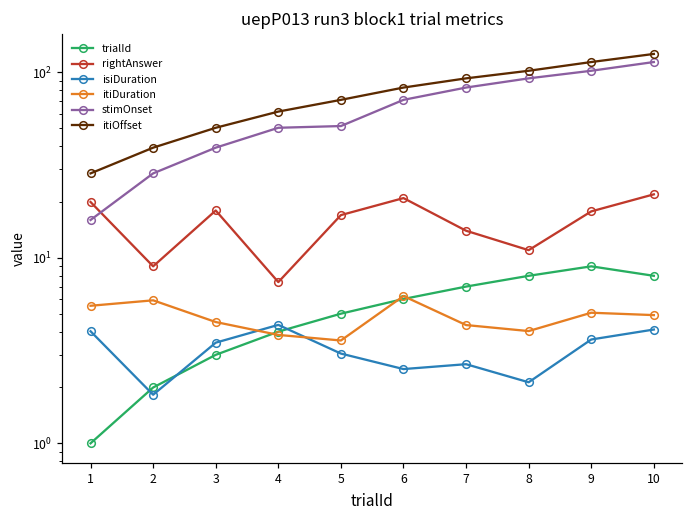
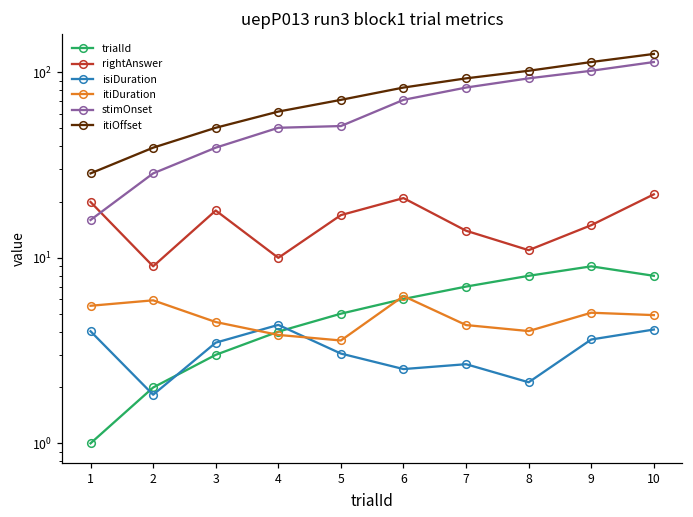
  {
    "trialId": {
      "1": 1,
      "2": 2,
      "3": 3,
      "4": 4,
      "5": 5,
      "6": 6,
      "7": 7,
      "8": 8,
      "9": 9,
      "10": 8
    },
    "rightAnswer": {
      "1": 20,
      "2": 9,
      "3": 18,
-     "4": 7,
+     "4": 10,
      "5": 17,
      "6": 21,
      "7": 14,
      "8": 11,
-     "9": 18,
+     "9": 15,
      "10": 22
    },
    "isiDuration": {
      "1": 4,
      "2": 1.8,
      "3": 3.5,
      "4": 4.4,
      "5": 3,
      "6": 2.5,
      "7": 2.7,
      "8": 2.1,
      "9": 3.6,
      "10": 4
    },
    "itiDuration": {
      "1": 5.5,
      "2": 6,
      "3": 4.5,
      "4": 3.8,
      "5": 3.6,
      "6": 6.2,
      "7": 4.3,
      "8": 4,
      "9": 5,
      "10": 5
    },
    "stimOnset": {
      "1": 16,
      "2": 29,
      "3": 39,
      "4": 50,
      "5": 51,
      "6": 71,
      "7": 80,
      "8": 90,
      "9": 100,
      "10": 110
    },
    "itiOffset": {
      "1": 29,
      "2": 39,
      "3": 50,
      "4": 61,
      "5": 71,
      "6": 80,
      "7": 90,
      "8": 100,
      "9": 110,
      "10": 130
    }
  }
